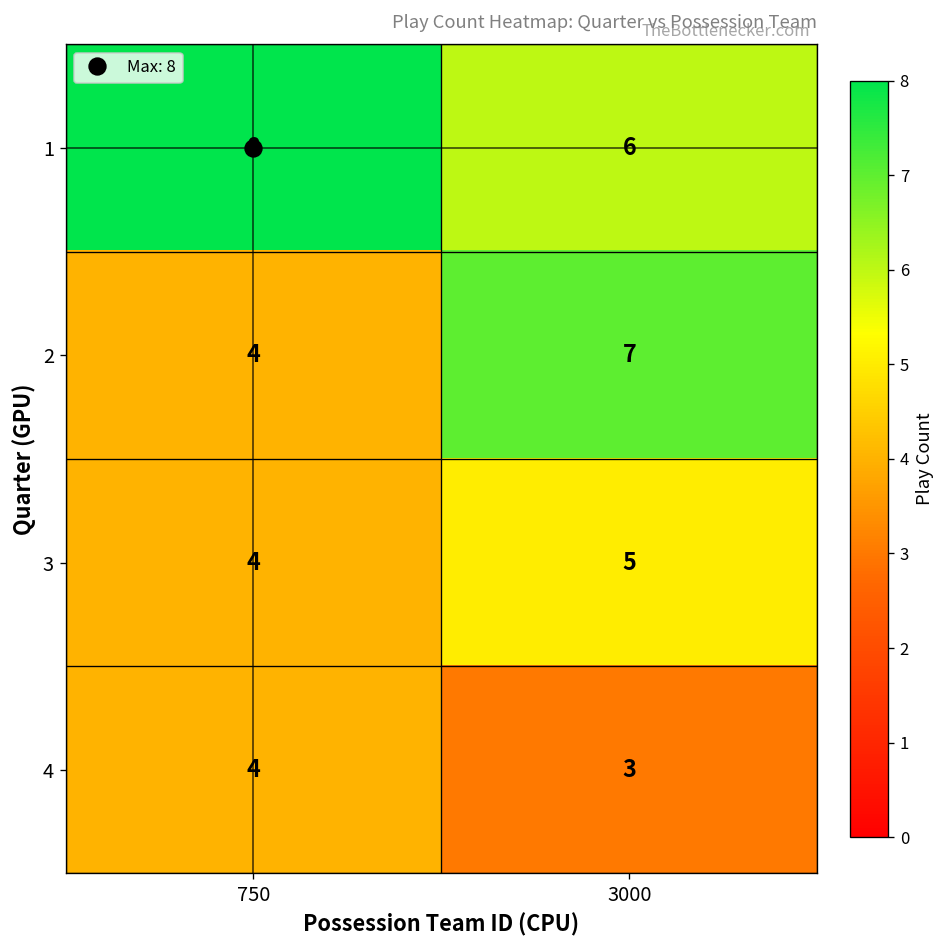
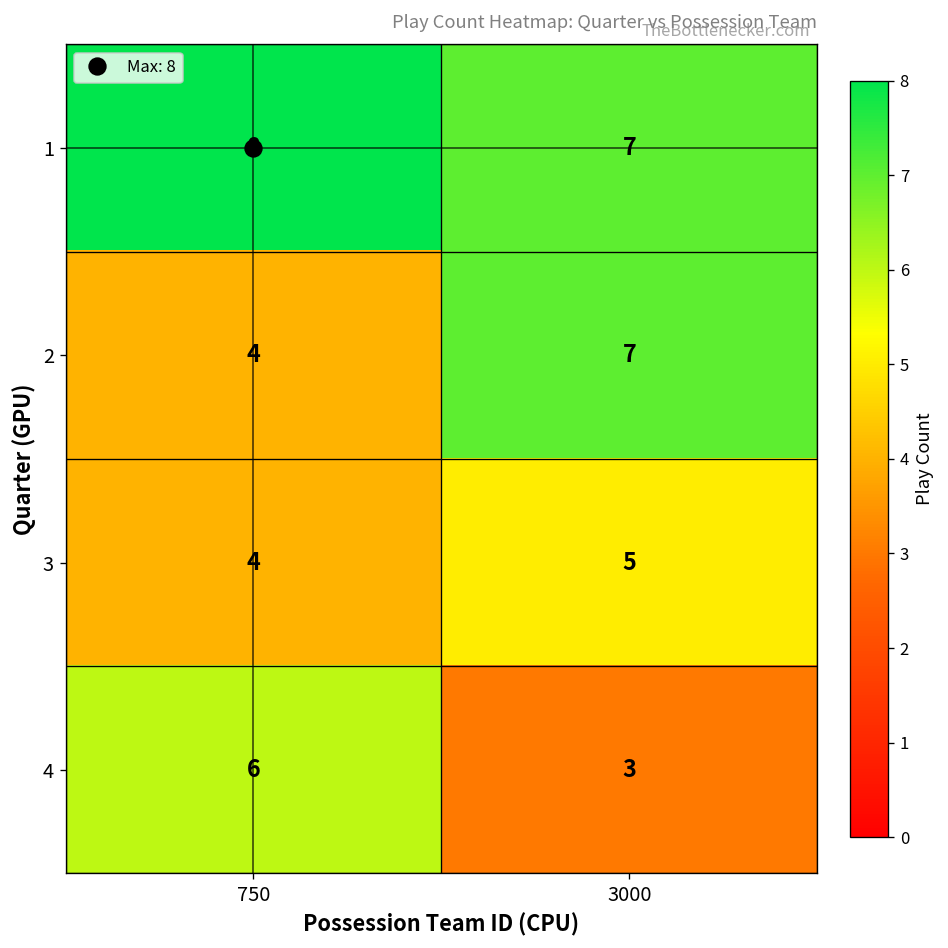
  {
    "1": {
-     "3000": 6
+     "3000": 7
    },
    "2": {
      "750": 4,
      "3000": 7
    },
    "3": {
      "750": 4,
      "3000": 5
    },
    "4": {
-     "750": 4,
+     "750": 6,
      "3000": 3
    }
  }
